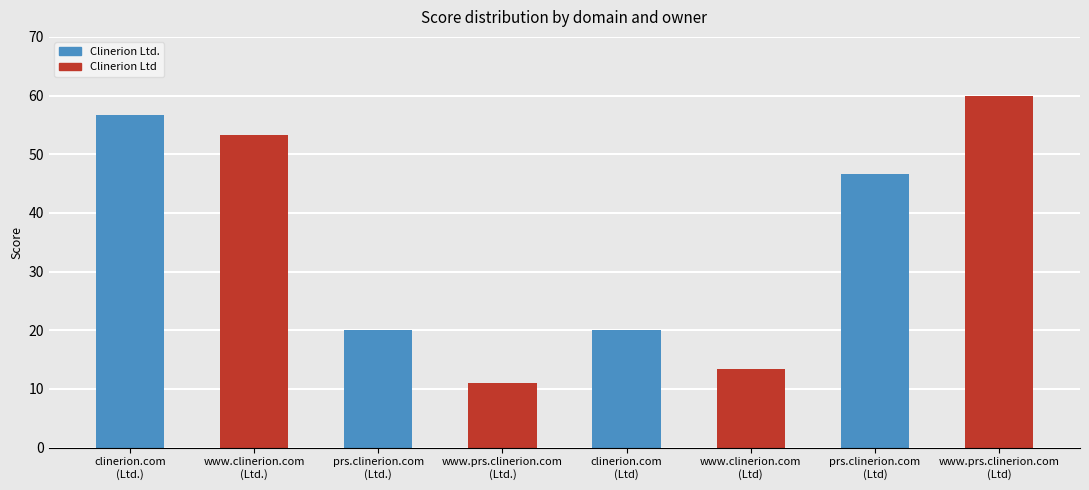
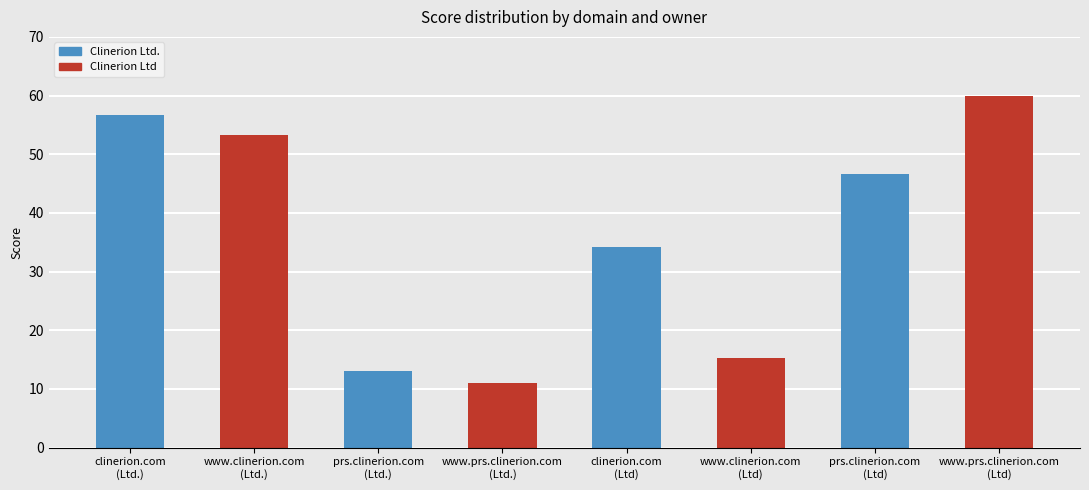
  {
    "clinerion.com (Ltd.)": 57,
    "www.clinerion.com (Ltd.)": 53,
-   "prs.clinerion.com (Ltd.)": 20,
+   "prs.clinerion.com (Ltd.)": 13,
    "www.prs.clinerion.com (Ltd.)": 11,
-   "clinerion.com (Ltd)": 20,
-   "www.clinerion.com (Ltd)": 13,
+   "clinerion.com (Ltd)": 34,
+   "www.clinerion.com (Ltd)": 15,
    "prs.clinerion.com (Ltd)": 47,
    "www.prs.clinerion.com (Ltd)": 60
  }
